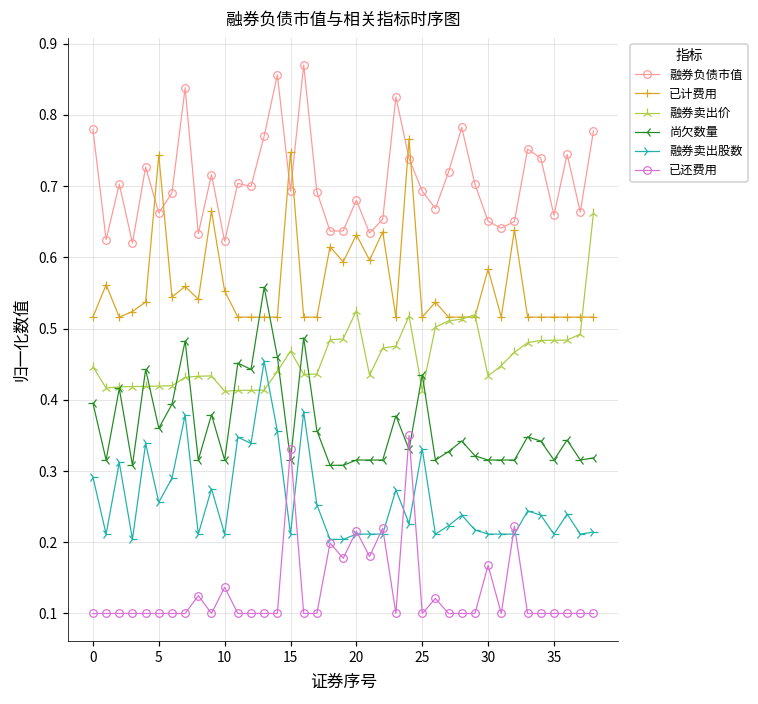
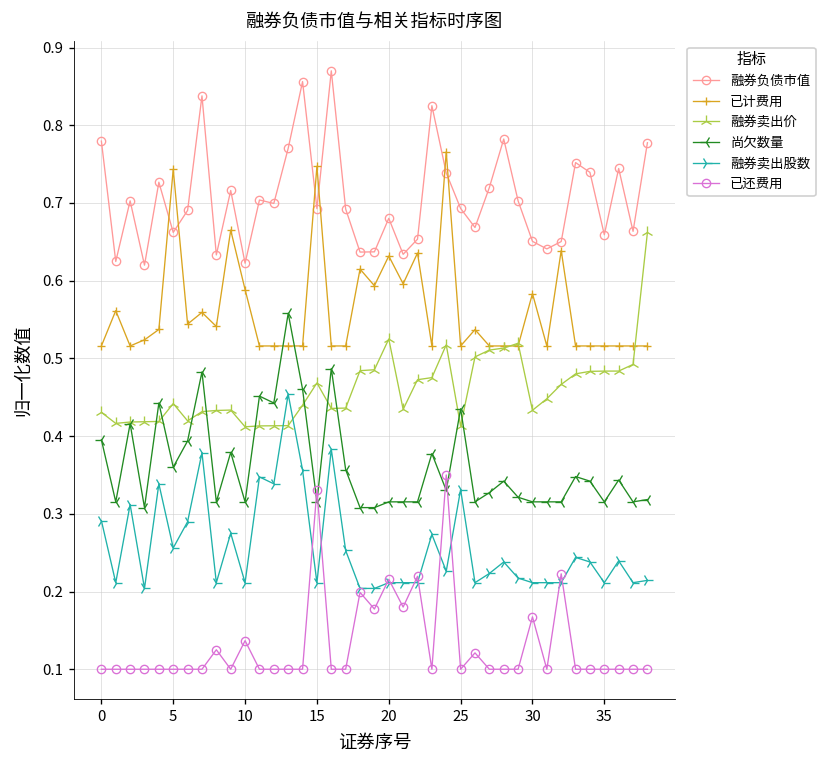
  {
    "融券负债市值": {
      "0": 0.78,
      "5": 0.66,
      "10": 0.62,
      "15": 0.69,
      "20": 0.68,
      "25": 0.69,
      "30": 0.65,
      "35": 0.66
    },
    "已计费用": {
      "0": 0.52,
      "5": 0.74,
-     "10": 0.55,
+     "10": 0.59,
      "15": 0.75,
      "20": 0.63,
      "25": 0.52,
      "30": 0.58,
      "35": 0.52
    },
    "融券卖出价": {
-     "0": 0.45,
-     "5": 0.42,
+     "0": 0.43,
+     "5": 0.44,
      "10": 0.41,
      "15": 0.47,
      "20": 0.52,
      "25": 0.41,
      "30": 0.43,
      "35": 0.48
    },
    "尚欠数量": {
      "0": 0.40,
      "5": 0.36,
      "10": 0.32,
      "15": 0.32,
      "20": 0.32,
      "25": 0.44,
      "30": 0.32,
      "35": 0.32
    },
    "融券卖出股数": {
      "0": 0.29,
      "5": 0.26,
      "10": 0.21,
      "15": 0.21,
      "20": 0.21,
      "25": 0.33,
      "30": 0.21,
      "35": 0.21
    },
    "已还费用": {
      "0": 0.10,
      "5": 0.10,
      "10": 0.14,
      "15": 0.33,
      "20": 0.22,
      "25": 0.10,
      "30": 0.17,
      "35": 0.10
    }
  }
